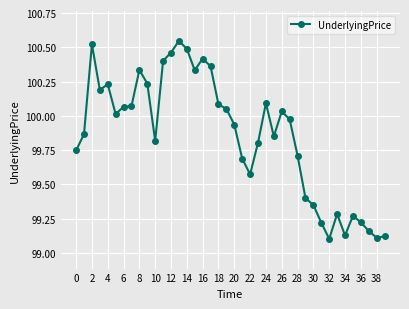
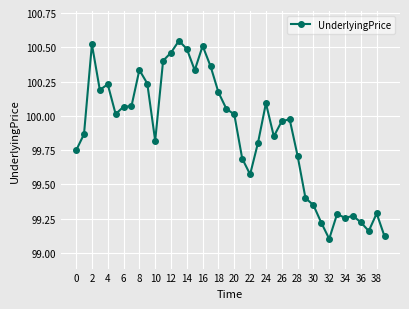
  {
    "0": 99.75,
    "2": 100.52,
    "4": 100.23,
    "6": 100.07,
    "8": 100.33,
    "10": 99.82,
    "12": 100.46,
    "14": 100.49,
-   "16": 100.42,
-   "18": 100.08,
-   "20": 99.94,
+   "16": 100.51,
+   "18": 100.17,
+   "20": 100.01,
    "22": 99.57,
    "24": 100.09,
-   "26": 100.03,
+   "26": 99.96,
    "28": 99.71,
    "30": 99.35,
    "32": 99.10,
-   "34": 99.13,
+   "34": 99.26,
    "36": 99.22,
-   "38": 99.11
+   "38": 99.29
  }
